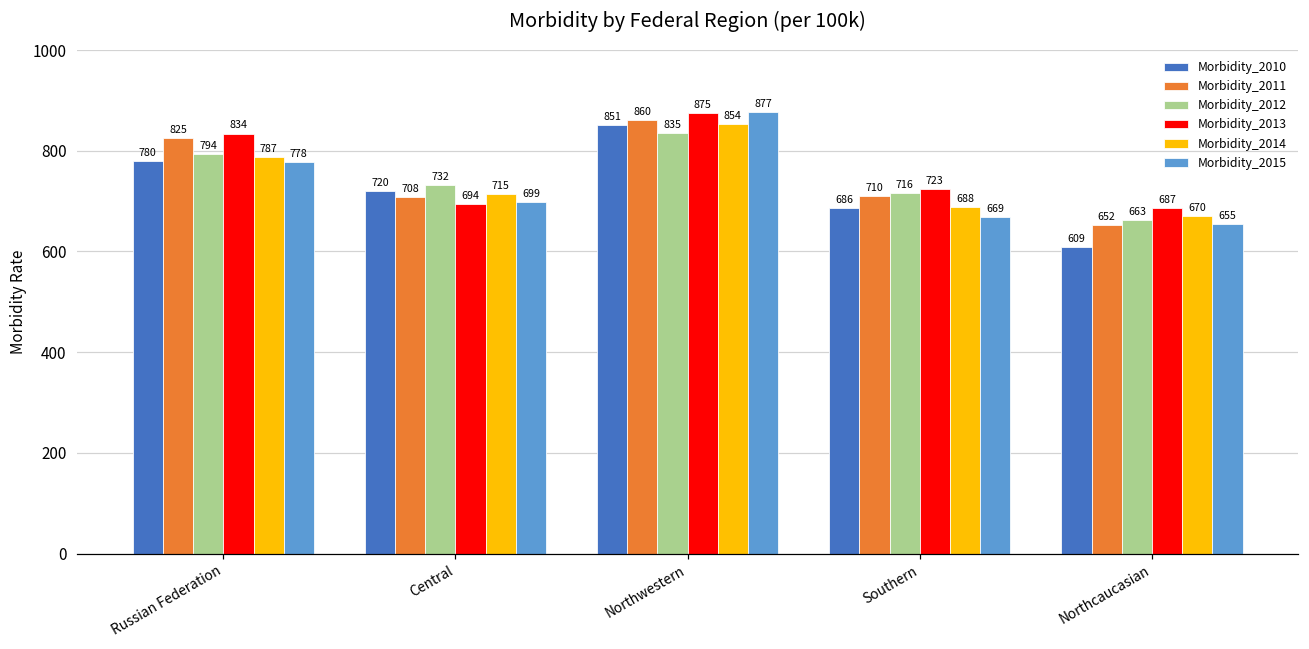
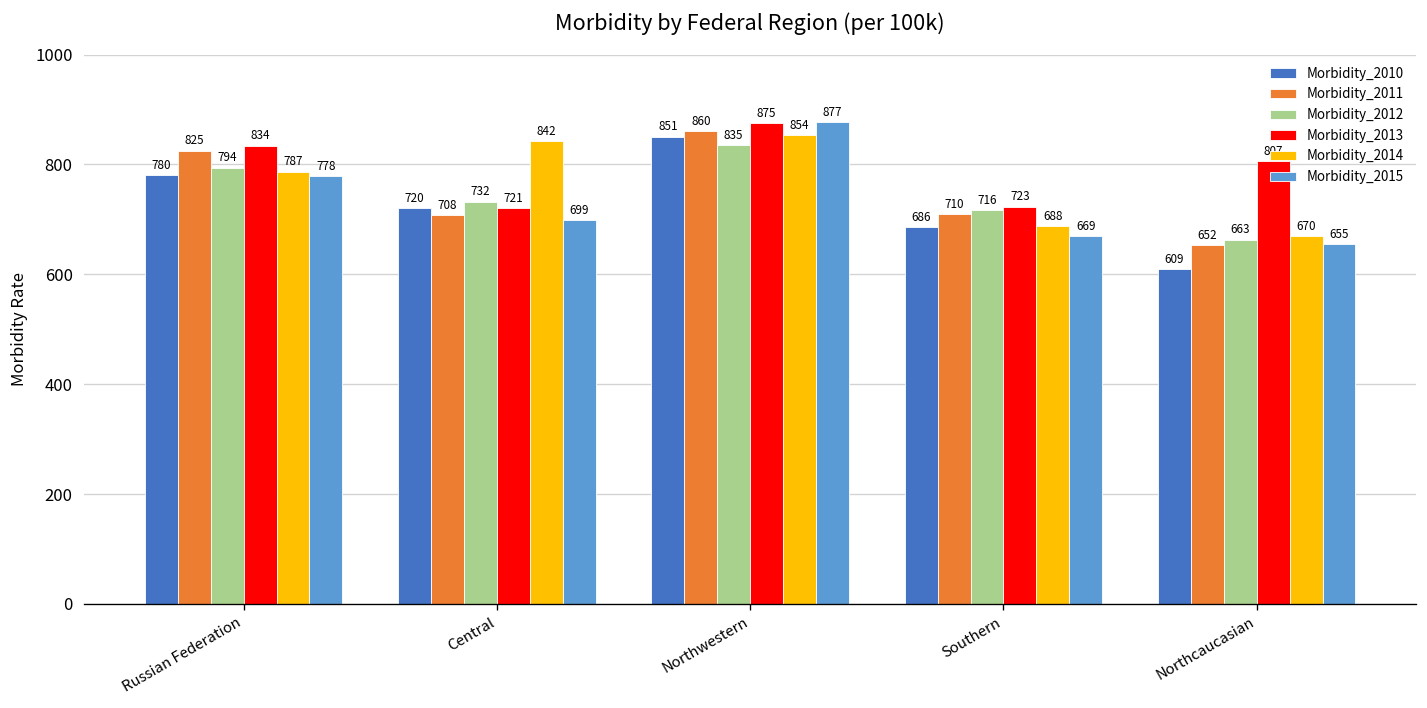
  {
    "Morbidity_2011": {
      "Russian Federation": 825,
      "Central": 708,
      "Northwestern": 860,
      "Southern": 710,
      "Northcaucasian": 652
    },
    "Morbidity_2012": {
      "Russian Federation": 794,
      "Central": 732,
      "Northwestern": 835,
      "Southern": 716,
      "Northcaucasian": 663
    },
    "Morbidity_2013": {
      "Russian Federation": 834,
-     "Central": 694,
+     "Central": 721,
      "Northwestern": 875,
      "Southern": 723,
-     "Northcaucasian": 687
+     "Northcaucasian": 807
    },
    "Morbidity_2014": {
      "Russian Federation": 787,
-     "Central": 715,
+     "Central": 842,
      "Northwestern": 854,
      "Southern": 688,
      "Northcaucasian": 670
    }
  }
